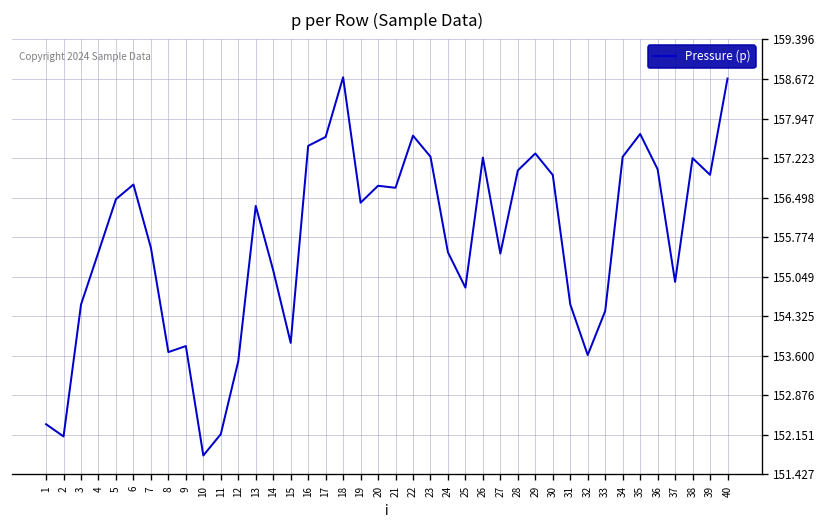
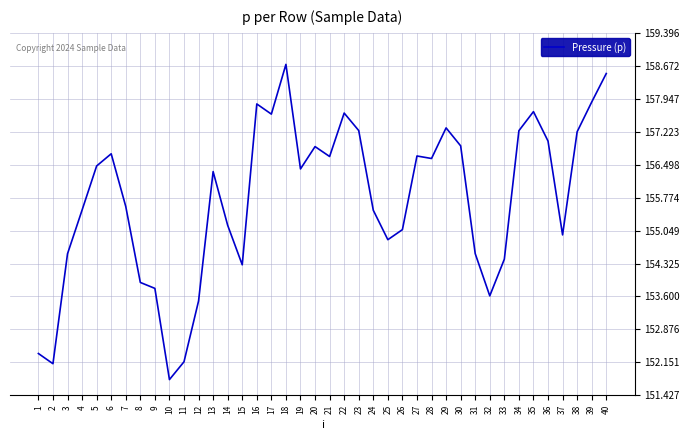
  {
    "1": 152.3,
    "2": 152.1,
    "3": 154.5,
    "4": 155.5,
    "5": 156.5,
    "6": 156.7,
    "7": 155.6,
-   "8": 153.7,
+   "8": 153.9,
    "9": 153.8,
    "10": 151.8,
    "11": 152.2,
    "12": 153.5,
    "13": 156.3,
    "14": 155.2,
-   "15": 153.8,
-   "16": 157.4,
+   "15": 154.3,
+   "16": 157.8,
    "17": 157.6,
    "18": 158.7,
    "19": 156.4,
-   "20": 156.7,
+   "20": 156.9,
    "21": 156.7,
    "22": 157.6,
    "23": 157.2,
    "24": 155.5,
    "25": 154.8,
-   "26": 157.2,
-   "27": 155.5,
-   "28": 157.0,
+   "26": 155.1,
+   "27": 156.7,
+   "28": 156.6,
    "29": 157.3,
    "30": 156.9,
    "31": 154.5,
    "32": 153.6,
    "33": 154.4,
    "34": 157.2,
    "35": 157.7,
    "36": 157.0,
    "37": 155.0,
    "38": 157.2,
-   "39": 156.9,
-   "40": 158.7
+   "39": 157.9,
+   "40": 158.5
  }
